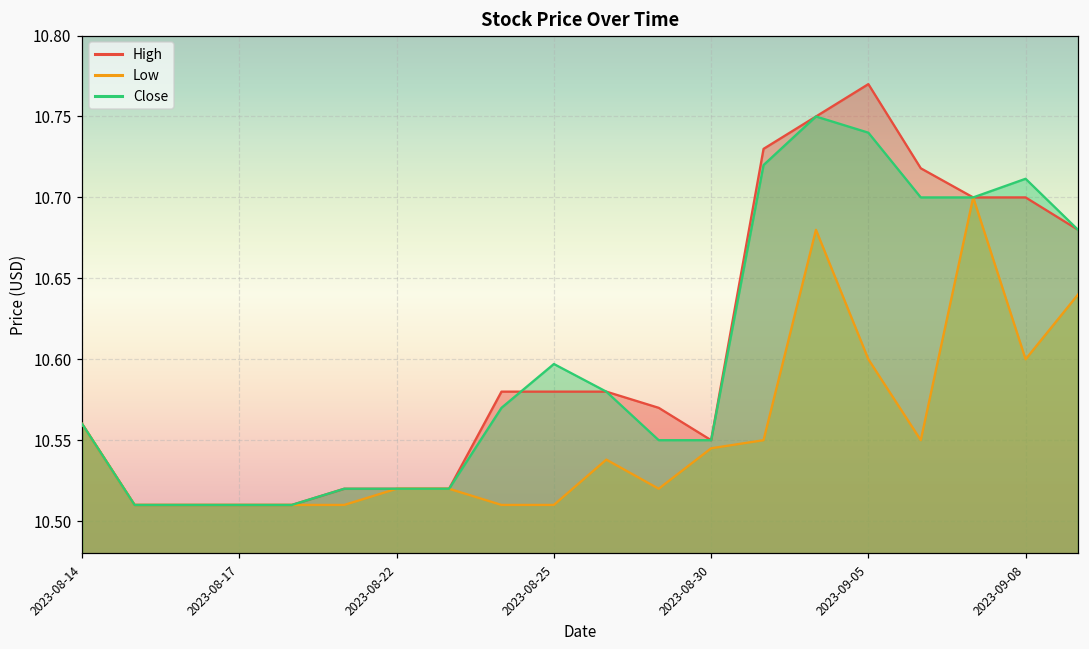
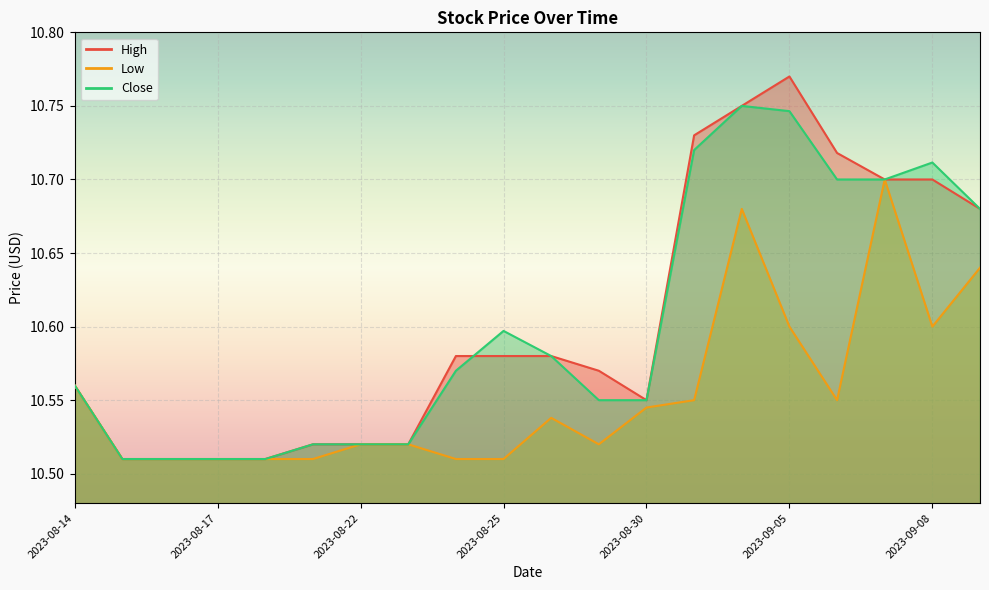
  {
    "Close": {
      "2023-08-25": 10.597,
-     "2023-09-05": 10.740,
+     "2023-09-05": 10.746,
      "2023-09-08": 10.712
    }
  }
